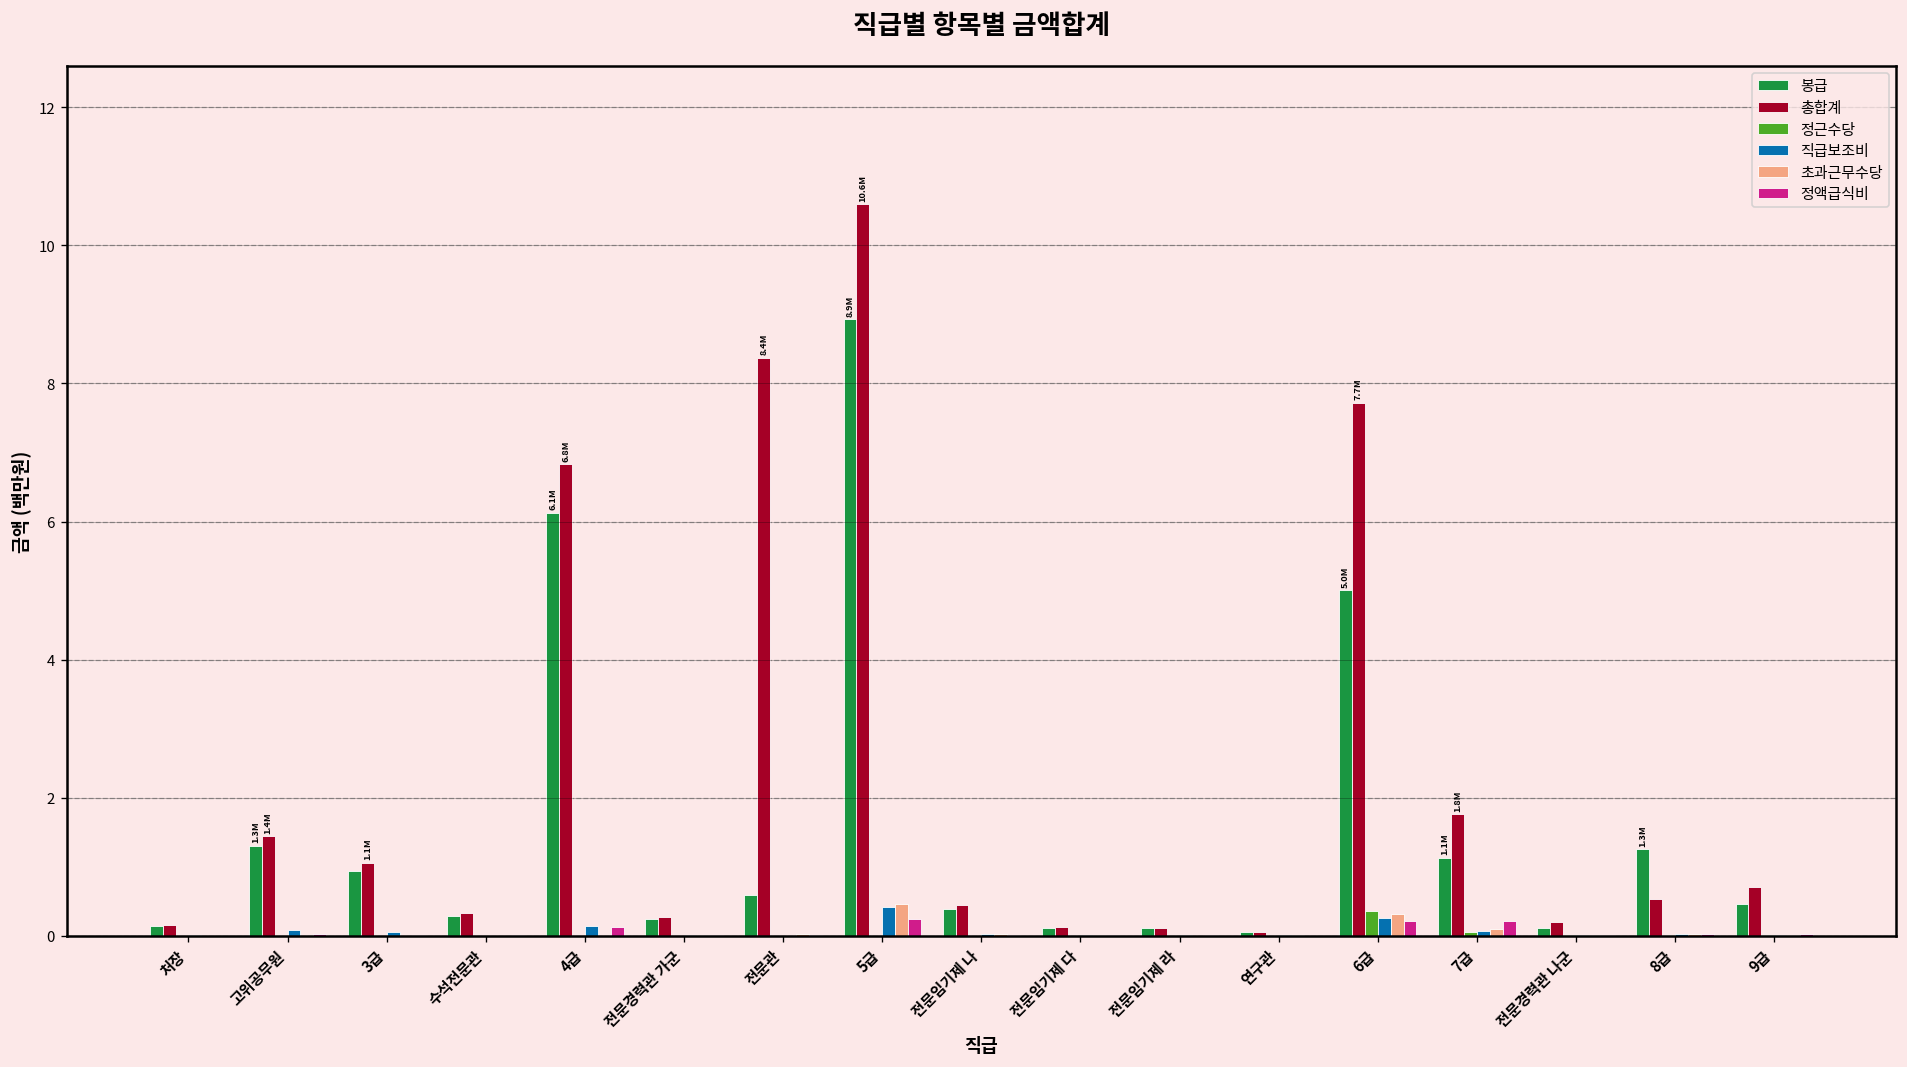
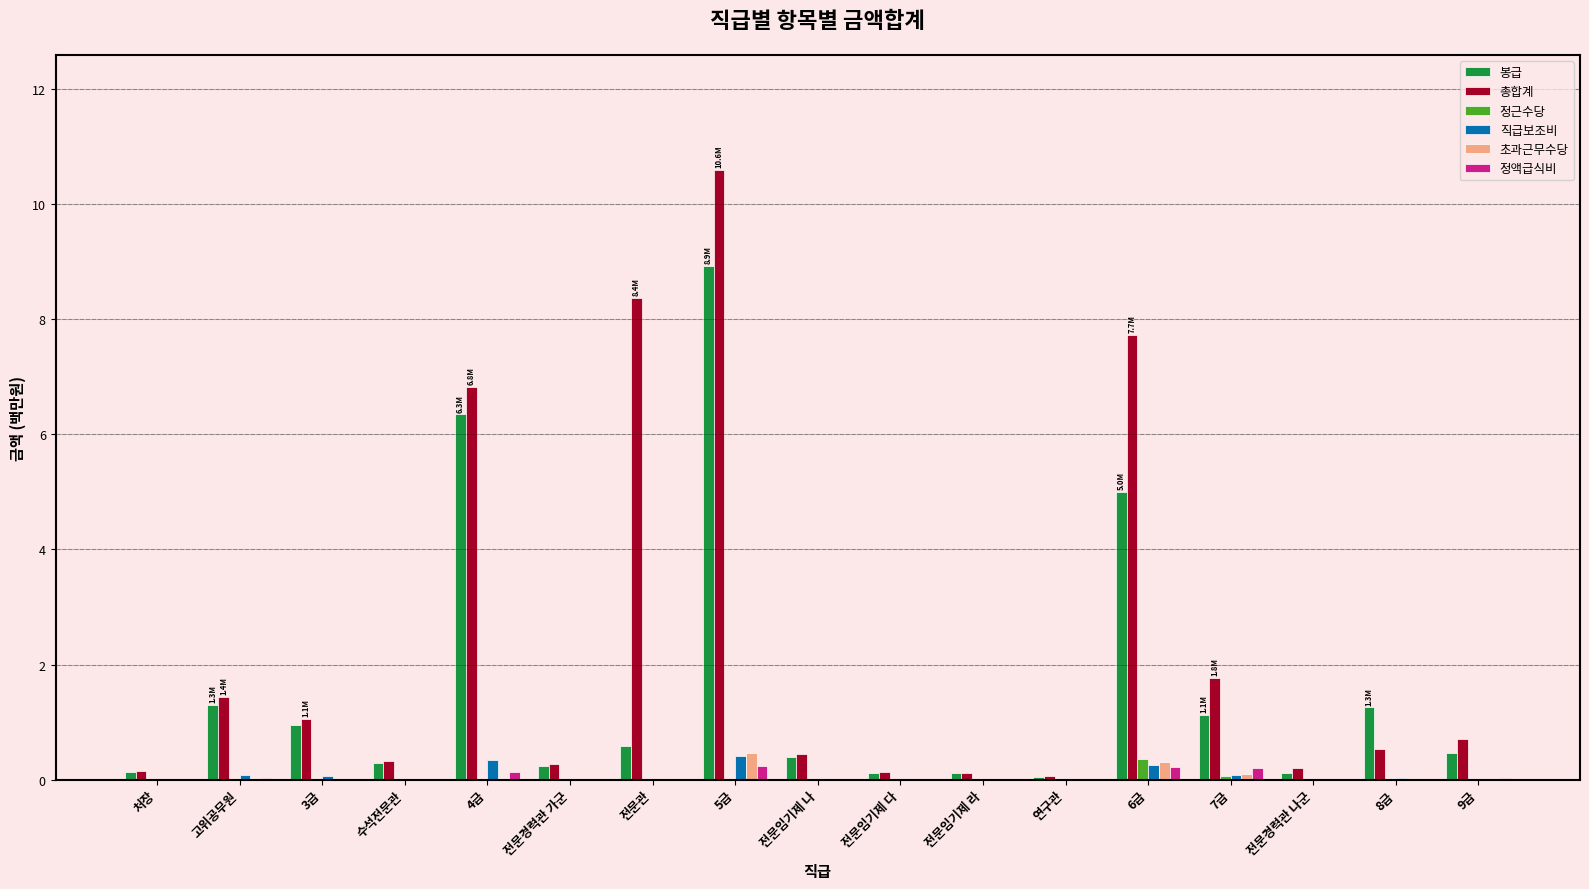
  {
    "봉급": {
      "고위공무원": "1.3M",
-     "4급": "6.1M",
+     "4급": "6.3M",
      "5급": "8.9M",
      "6급": "5.0M",
      "7급": "1.1M",
      "8급": "1.3M"
    },
    "총합계": {
      "고위공무원": "1.4M",
      "3급": "1.1M",
      "4급": "6.8M",
      "전문관": "8.4M",
      "5급": "10.6M",
      "6급": "7.7M",
      "7급": "1.8M"
    },
    "정근수당": {
      "처장": "0.0",
      "고위공무원": "0.0",
      "3급": "0.0",
      "수석전문관": "0.0",
      "4급": "0.0",
      "전문경력관 가군": "0.0",
      "전문관": "0.0",
      "5급": "0.0",
      "전문임기제 나": "0.0",
      "전문임기제 다": "0.0",
      "전문임기제 라": "0.0",
      "연구관": "0.0",
      "6급": "0.4",
      "7급": "0.1"
    },
    "직급보조비": {
      "고위공무원": "0.1",
      "3급": "0.1",
      "수석전문관": "0.0",
-     "4급": "0.1",
+     "4급": "0.3",
      "전문관": "0.0",
      "5급": "0.4",
      "6급": "0.3",
      "7급": "0.1"
    },
    "초과근무수당": {
      "처장": "0.0",
      "고위공무원": "0.0",
      "3급": "0.0",
      "수석전문관": "0.0",
      "4급": "0.0",
      "5급": "0.5",
      "전문임기제 라": "0.0",
      "6급": "0.3",
      "7급": "0.1"
    },
    "정액급식비": {
      "4급": "0.1",
      "5급": "0.2",
      "6급": "0.2",
      "7급": "0.2"
    }
  }
